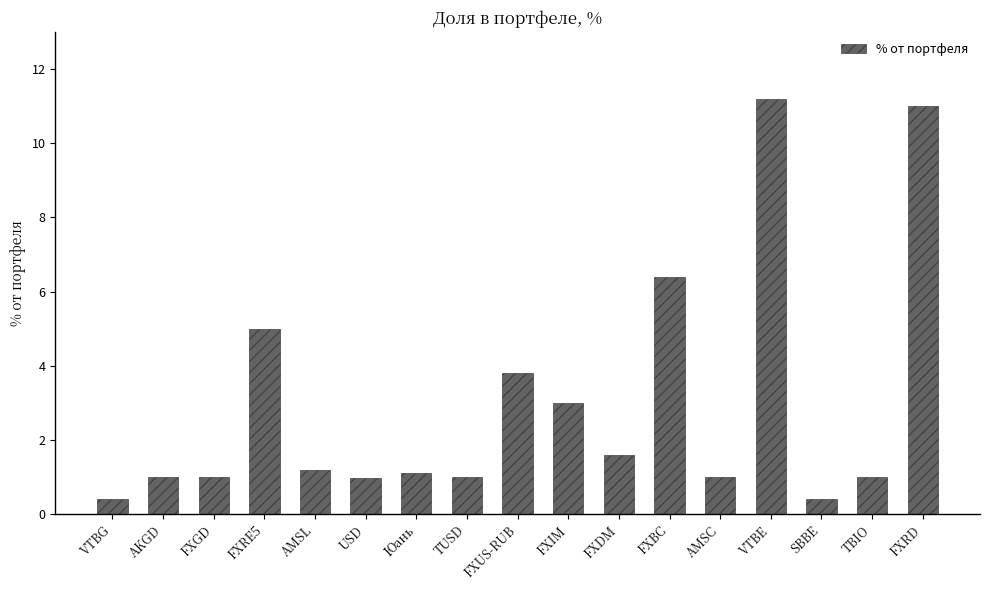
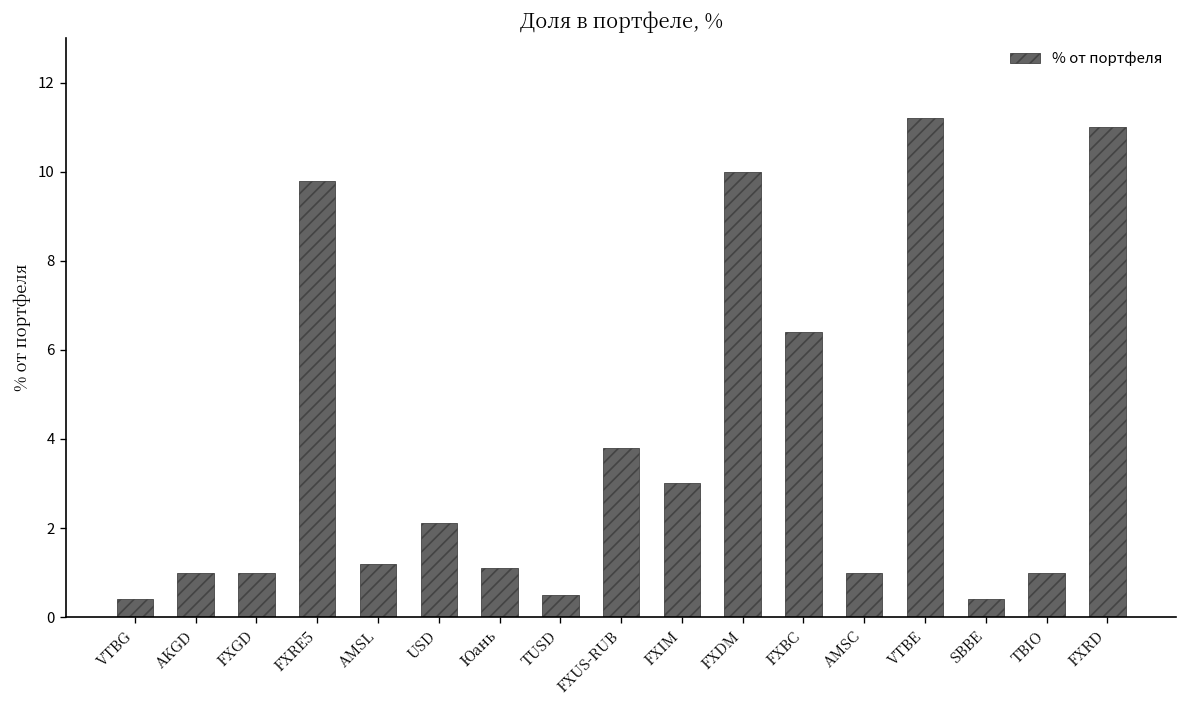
  {
    "VTBG": 0.4,
    "AKGD": 1.0,
    "FXGD": 1.0,
-   "FXRE5": 5.0,
+   "FXRE5": 9.8,
    "AMSL": 1.2,
-   "USD": 1.0,
+   "USD": 2.1,
    "Юань": 1.1,
-   "TUSD": 1.0,
+   "TUSD": 0.5,
    "FXUS-RUB": 3.8,
    "FXIM": 3.0,
-   "FXDM": 1.6,
+   "FXDM": 10.0,
    "FXBC": 6.4,
    "AMSC": 1.0,
    "VTBE": 11.2,
    "SBBE": 0.4,
    "TBIO": 1.0,
    "FXRD": 11.0
  }
